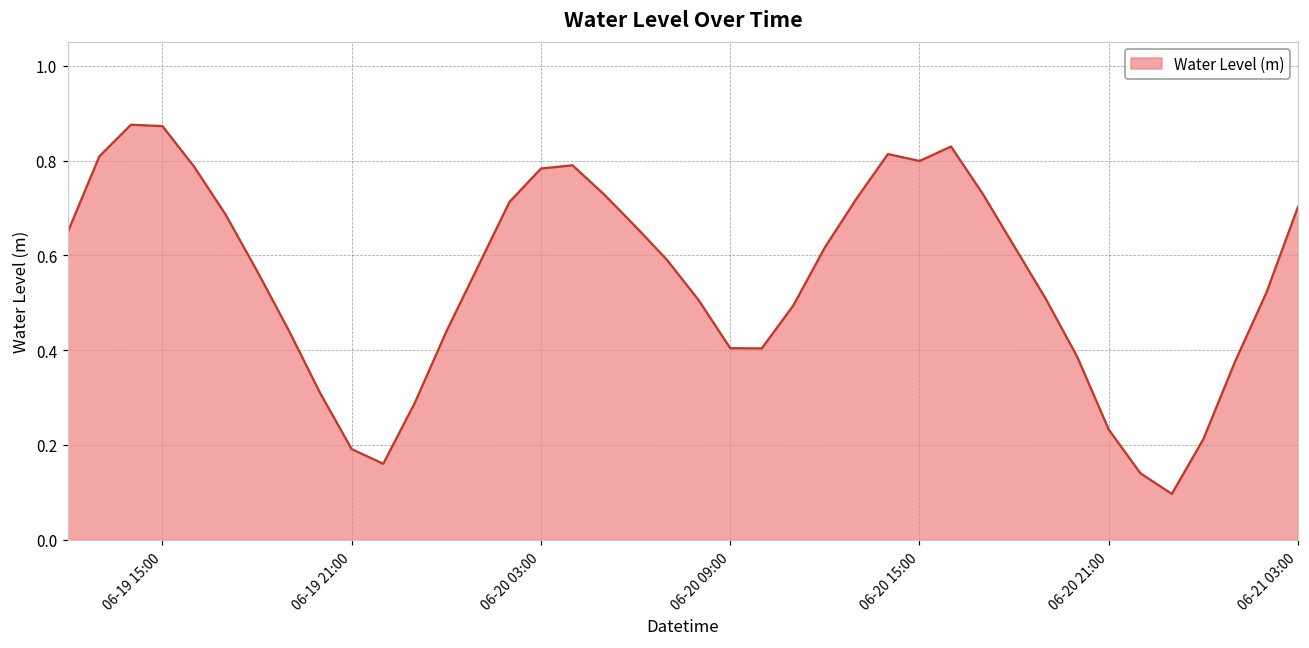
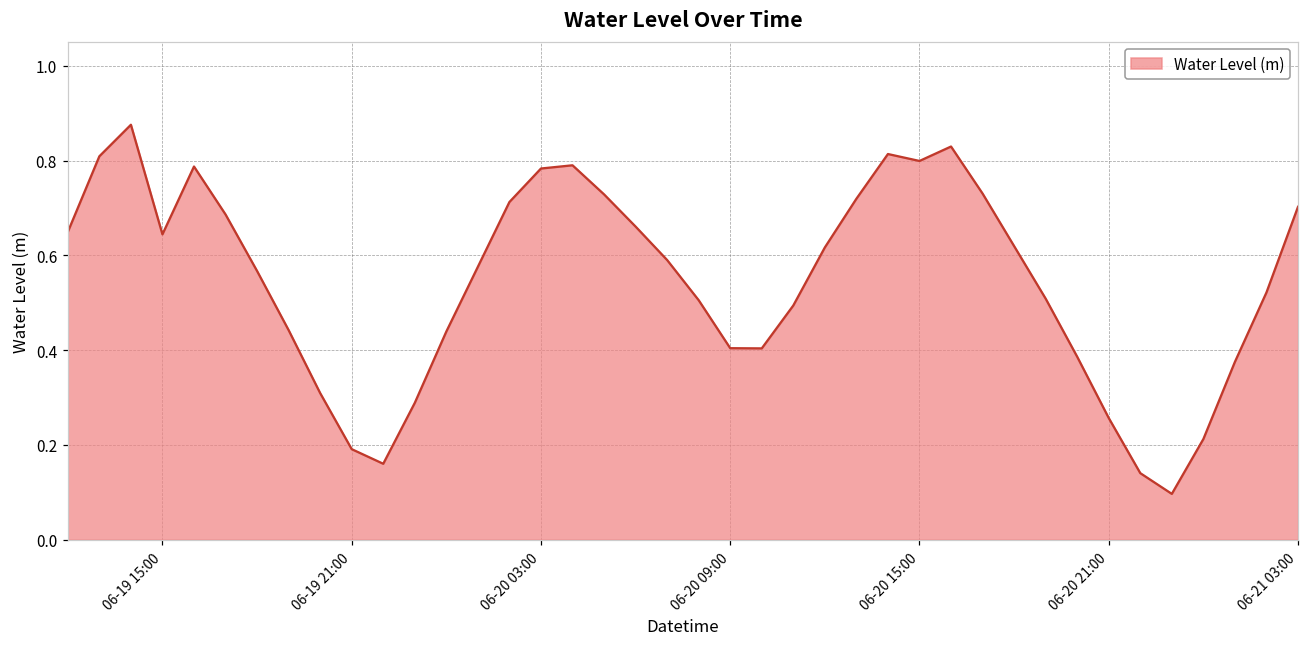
  {
-   "06-19 15:00": 0.87,
+   "06-19 15:00": 0.64,
    "06-19 21:00": 0.19,
    "06-20 03:00": 0.78,
    "06-20 09:00": 0.40,
    "06-20 15:00": 0.80,
-   "06-20 21:00": 0.23,
+   "06-20 21:00": 0.26,
    "06-21 03:00": 0.70
  }
